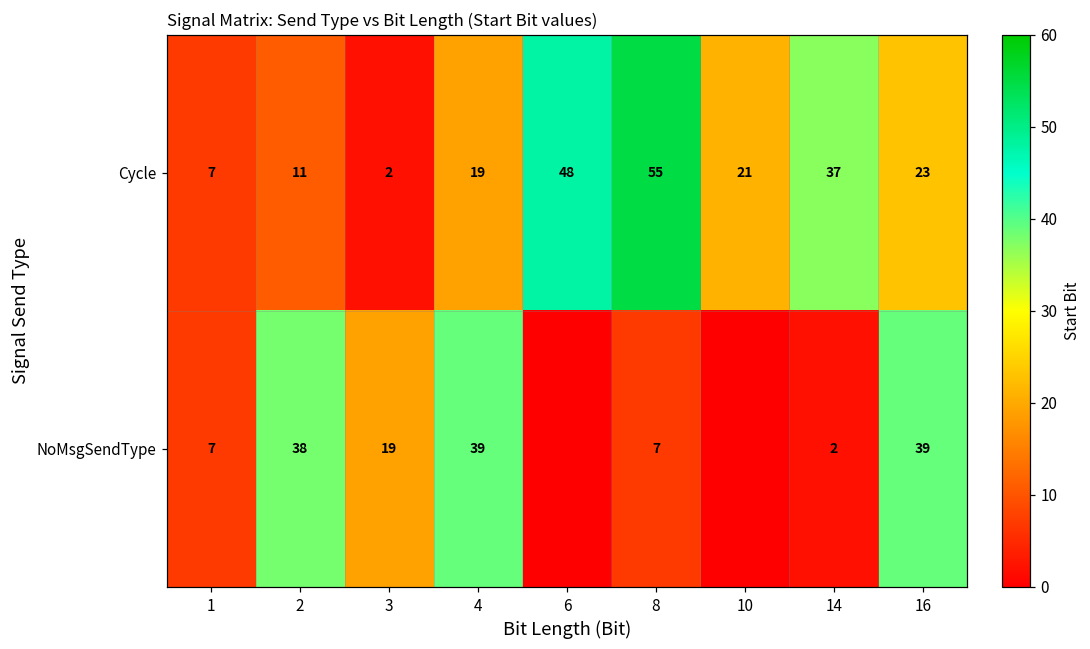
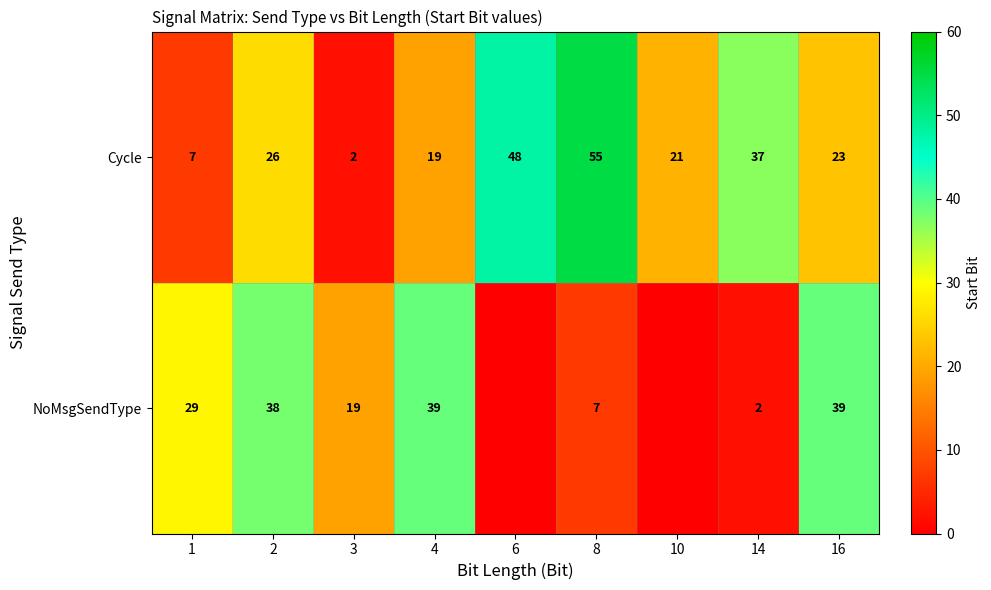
  {
    "Cycle": {
      "1": 7,
-     "2": 11,
+     "2": 26,
      "3": 2,
      "4": 19,
      "6": 48,
      "8": 55,
      "10": 21,
      "14": 37,
      "16": 23
    },
    "NoMsgSendType": {
-     "1": 7,
+     "1": 29,
      "2": 38,
      "3": 19,
      "4": 39,
      "8": 7,
      "14": 2,
      "16": 39
    }
  }
